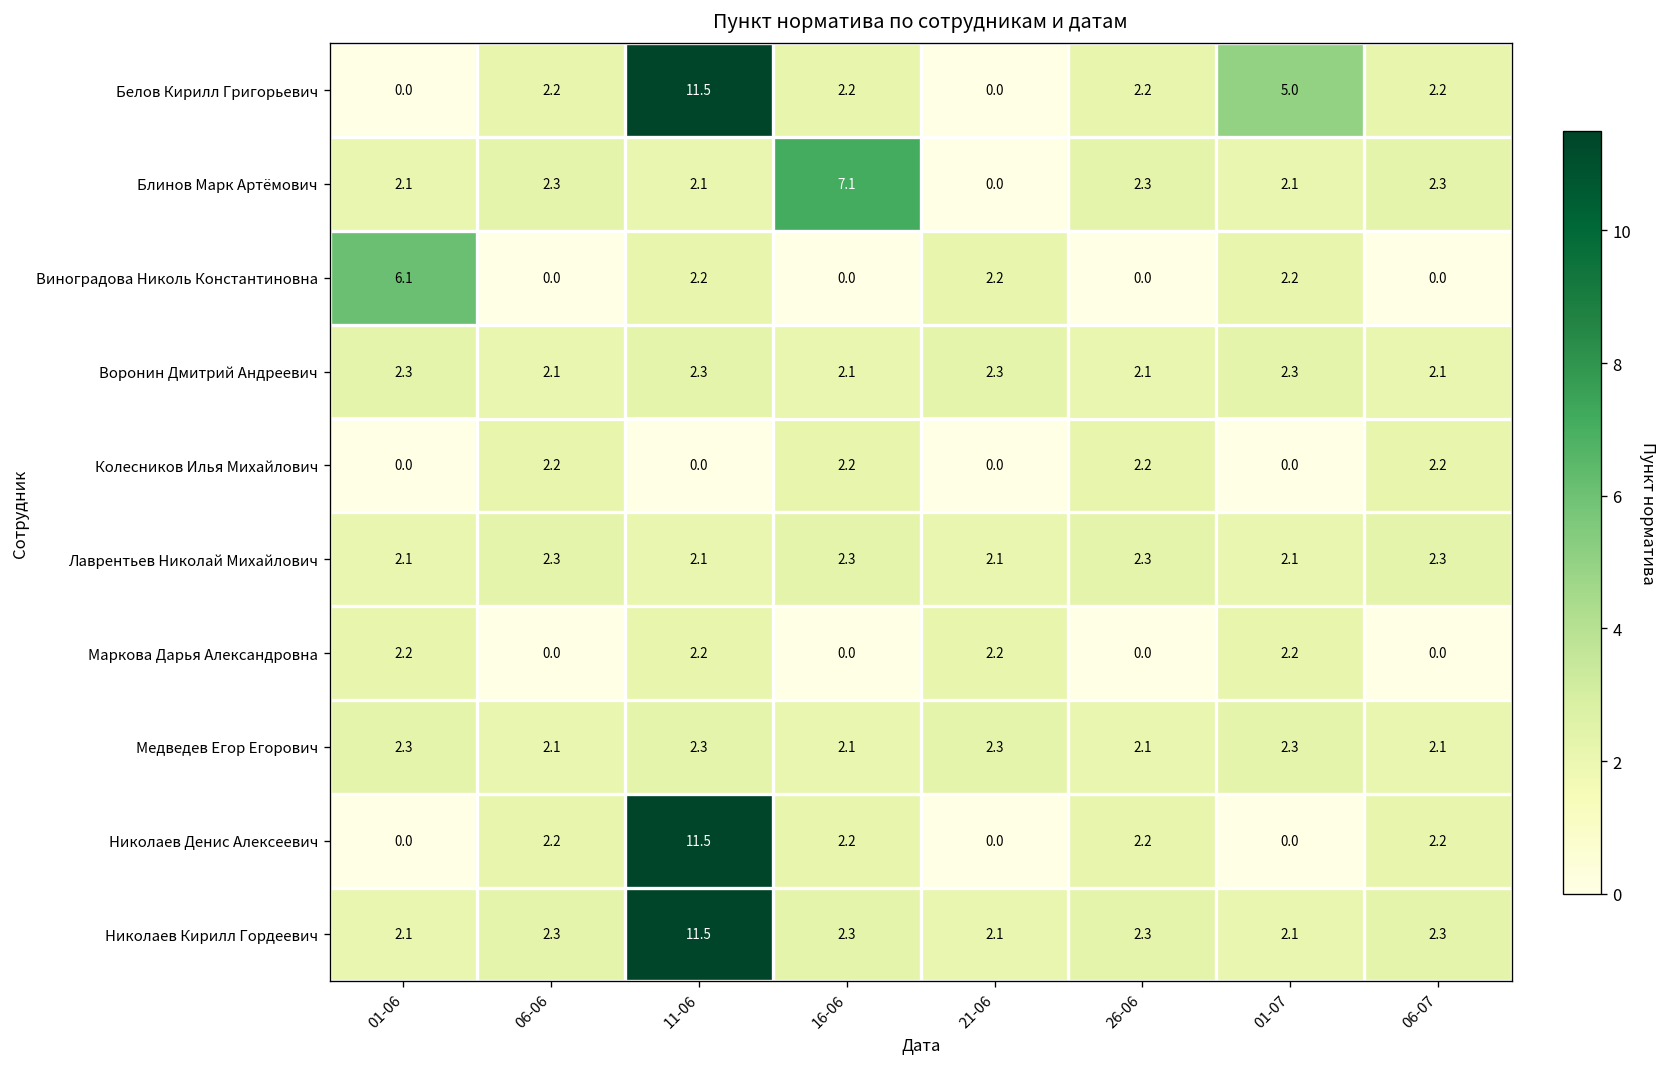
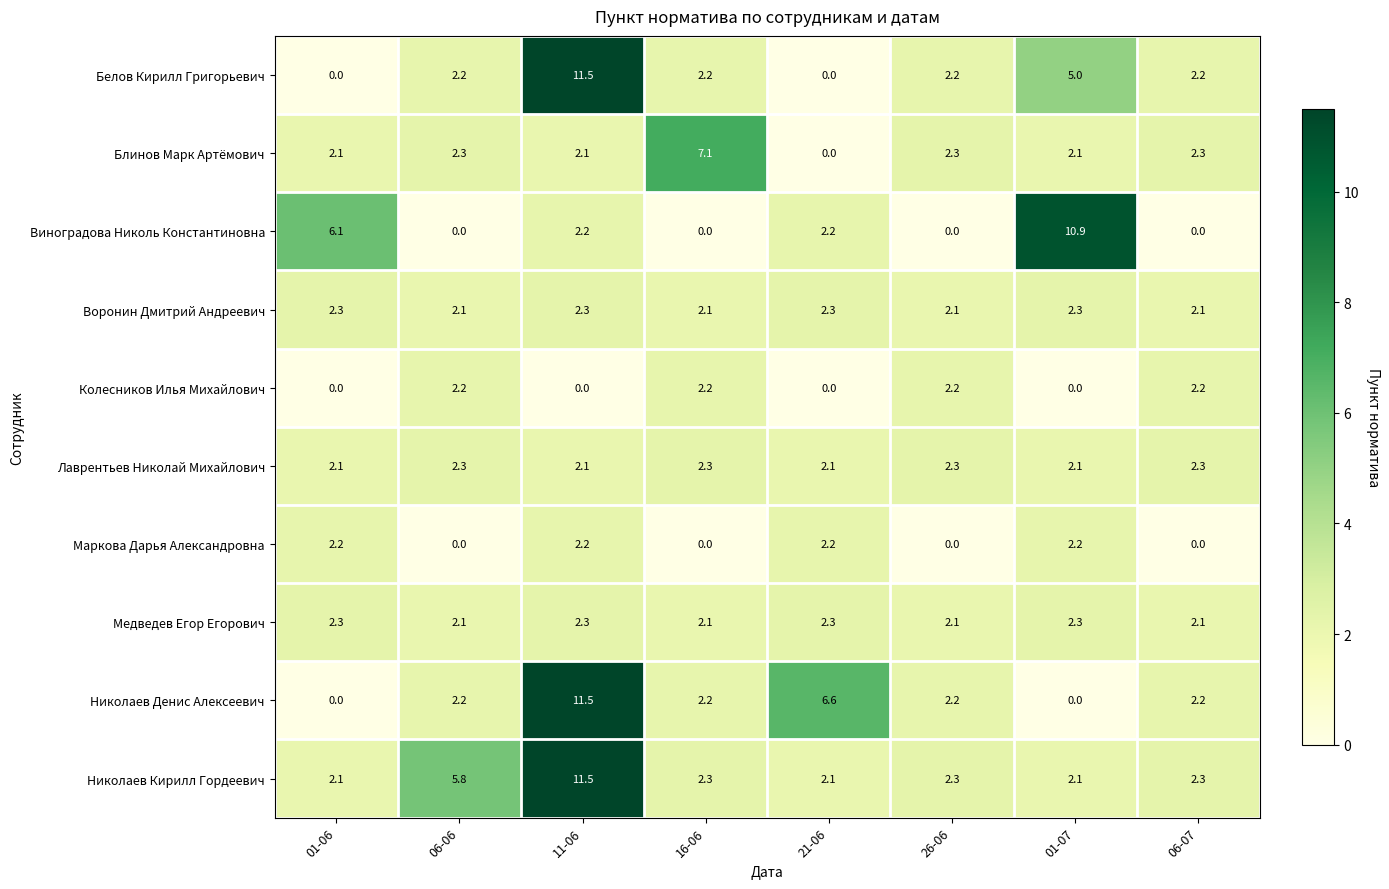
  {
    "Белов Кирилл Григорьевич": {
      "01-06": 0.0,
      "06-06": 2.2,
      "11-06": 11.5,
      "16-06": 2.2,
      "21-06": 0.0,
      "26-06": 2.2,
      "01-07": 5.0,
      "06-07": 2.2
    },
    "Блинов Марк Артёмович": {
      "01-06": 2.1,
      "06-06": 2.3,
      "11-06": 2.1,
      "16-06": 7.1,
      "21-06": 0.0,
      "26-06": 2.3,
      "01-07": 2.1,
      "06-07": 2.3
    },
    "Виноградова Николь Константиновна": {
      "01-06": 6.1,
      "06-06": 0.0,
      "11-06": 2.2,
      "16-06": 0.0,
      "21-06": 2.2,
      "26-06": 0.0,
-     "01-07": 2.2,
+     "01-07": 10.9,
      "06-07": 0.0
    },
    "Воронин Дмитрий Андреевич": {
      "01-06": 2.3,
      "06-06": 2.1,
      "11-06": 2.3,
      "16-06": 2.1,
      "21-06": 2.3,
      "26-06": 2.1,
      "01-07": 2.3,
      "06-07": 2.1
    },
    "Колесников Илья Михайлович": {
      "01-06": 0.0,
      "06-06": 2.2,
      "11-06": 0.0,
      "16-06": 2.2,
      "21-06": 0.0,
      "26-06": 2.2,
      "01-07": 0.0,
      "06-07": 2.2
    },
    "Лаврентьев Николай Михайлович": {
      "01-06": 2.1,
      "06-06": 2.3,
      "11-06": 2.1,
      "16-06": 2.3,
      "21-06": 2.1,
      "26-06": 2.3,
      "01-07": 2.1,
      "06-07": 2.3
    },
    "Маркова Дарья Александровна": {
      "01-06": 2.2,
      "06-06": 0.0,
      "11-06": 2.2,
      "16-06": 0.0,
      "21-06": 2.2,
      "26-06": 0.0,
      "01-07": 2.2,
      "06-07": 0.0
    },
    "Медведев Егор Егорович": {
      "01-06": 2.3,
      "06-06": 2.1,
      "11-06": 2.3,
      "16-06": 2.1,
      "21-06": 2.3,
      "26-06": 2.1,
      "01-07": 2.3,
      "06-07": 2.1
    },
    "Николаев Денис Алексеевич": {
      "01-06": 0.0,
      "06-06": 2.2,
      "11-06": 11.5,
      "16-06": 2.2,
-     "21-06": 0.0,
+     "21-06": 6.6,
      "26-06": 2.2,
      "01-07": 0.0,
      "06-07": 2.2
    },
    "Николаев Кирилл Гордеевич": {
      "01-06": 2.1,
-     "06-06": 2.3,
+     "06-06": 5.8,
      "11-06": 11.5,
      "16-06": 2.3,
      "21-06": 2.1,
      "26-06": 2.3,
      "01-07": 2.1,
      "06-07": 2.3
    }
  }
